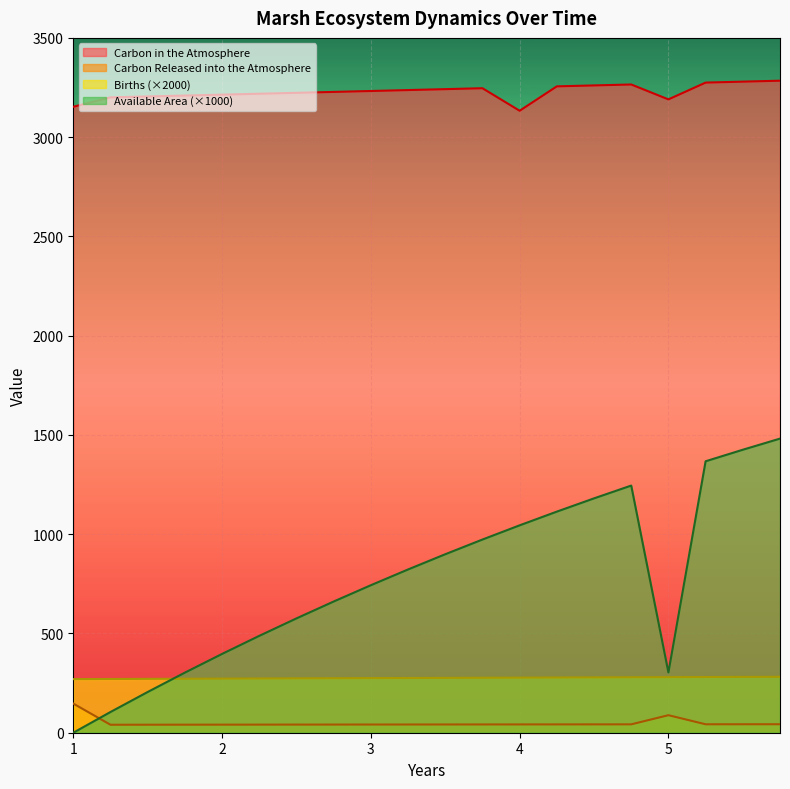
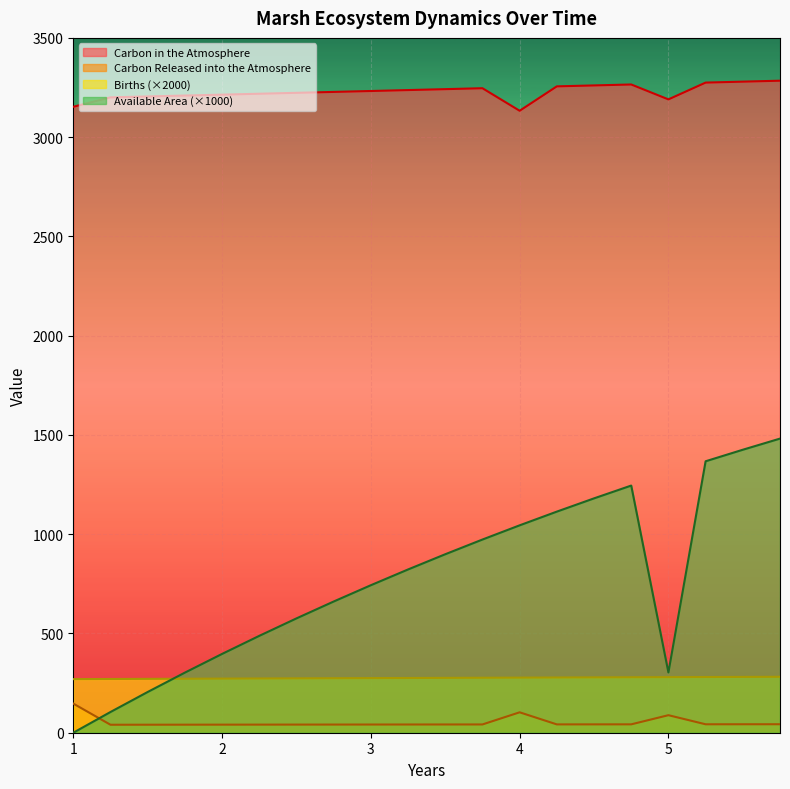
  {
    "Carbon in the Atmosphere": {
      "1": 3150,
      "3": 3230,
      "4": 3130,
      "5": 3190
    },
    "Carbon Released into the Atmosphere": {
      "1": 150,
      "2": 40,
      "3": 40,
-     "4": 40,
+     "4": 100,
      "5": 90
    },
    "Births (×2000)": {
      "1": 270,
      "2": 270,
      "3": 280,
      "4": 280,
      "5": 280
    },
    "Available Area (×1000)": {
      "1": 0,
      "2": 400,
      "3": 740,
      "4": 1040,
      "5": 300
    }
  }
